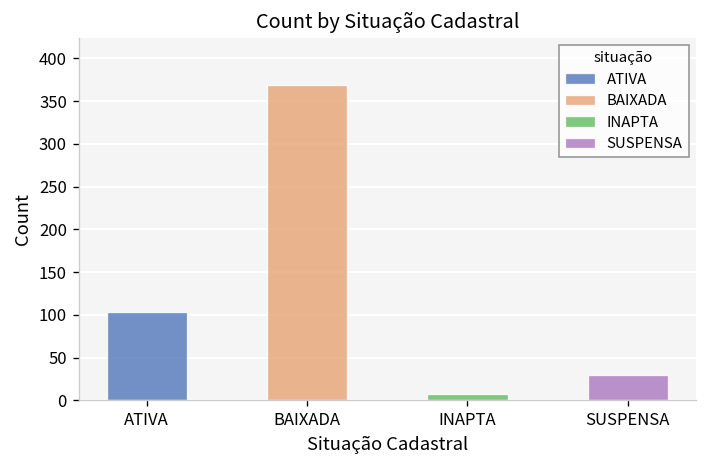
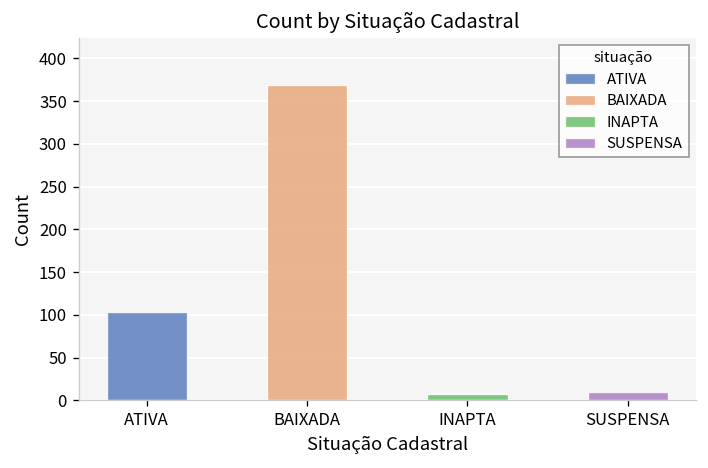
  {
    "ATIVA": 100,
    "BAIXADA": 370,
    "INAPTA": 10,
-   "SUSPENSA": 30
+   "SUSPENSA": 10
  }
